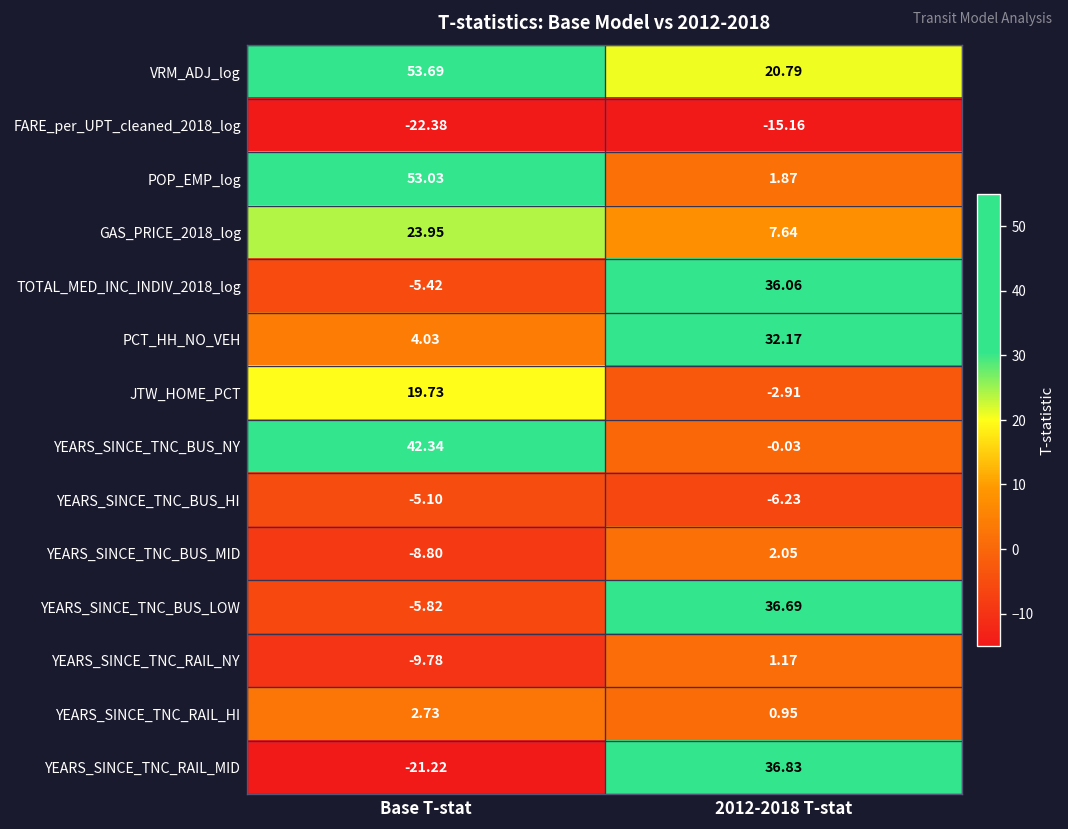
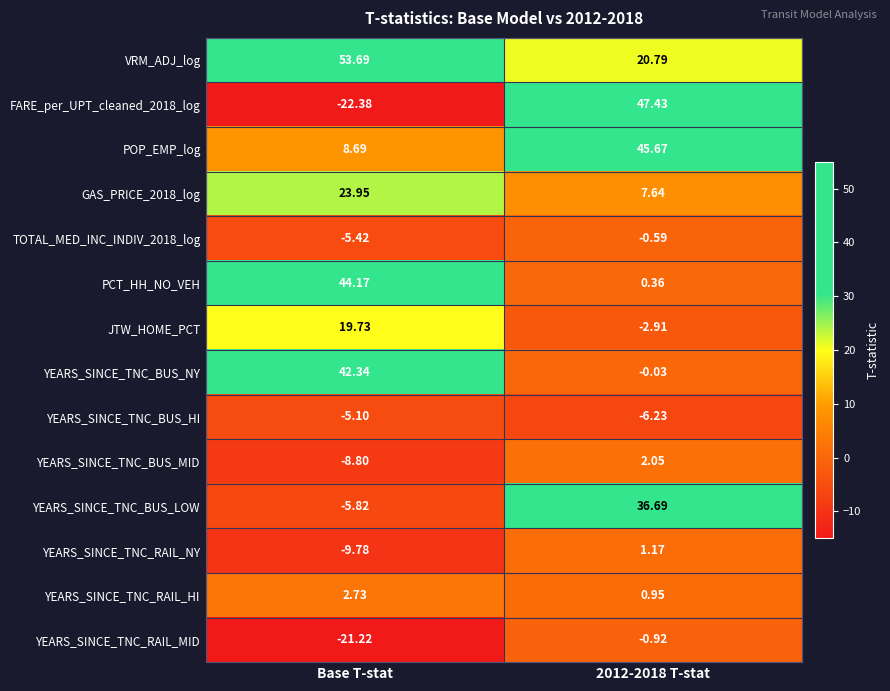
  {
    "VRM_ADJ_log": {
      "Base T-stat": 53.69,
      "2012-2018 T-stat": 20.79
    },
    "FARE_per_UPT_cleaned_2018_log": {
      "Base T-stat": -22.38,
-     "2012-2018 T-stat": -15.16
+     "2012-2018 T-stat": 47.43
    },
    "POP_EMP_log": {
-     "Base T-stat": 53.03,
-     "2012-2018 T-stat": 1.87
+     "Base T-stat": 8.69,
+     "2012-2018 T-stat": 45.67
    },
    "GAS_PRICE_2018_log": {
      "Base T-stat": 23.95,
      "2012-2018 T-stat": 7.64
    },
    "TOTAL_MED_INC_INDIV_2018_log": {
      "Base T-stat": -5.42,
-     "2012-2018 T-stat": 36.06
+     "2012-2018 T-stat": -0.59
    },
    "PCT_HH_NO_VEH": {
-     "Base T-stat": 4.03,
-     "2012-2018 T-stat": 32.17
+     "Base T-stat": 44.17,
+     "2012-2018 T-stat": 0.36
    },
    "JTW_HOME_PCT": {
      "Base T-stat": 19.73,
      "2012-2018 T-stat": -2.91
    },
    "YEARS_SINCE_TNC_BUS_NY": {
      "Base T-stat": 42.34,
      "2012-2018 T-stat": -0.03
    },
    "YEARS_SINCE_TNC_BUS_HI": {
      "Base T-stat": -5.10,
      "2012-2018 T-stat": -6.23
    },
    "YEARS_SINCE_TNC_BUS_MID": {
      "Base T-stat": -8.80,
      "2012-2018 T-stat": 2.05
    },
    "YEARS_SINCE_TNC_BUS_LOW": {
      "Base T-stat": -5.82,
      "2012-2018 T-stat": 36.69
    },
    "YEARS_SINCE_TNC_RAIL_NY": {
      "Base T-stat": -9.78,
      "2012-2018 T-stat": 1.17
    },
    "YEARS_SINCE_TNC_RAIL_HI": {
      "Base T-stat": 2.73,
      "2012-2018 T-stat": 0.95
    },
    "YEARS_SINCE_TNC_RAIL_MID": {
      "Base T-stat": -21.22,
-     "2012-2018 T-stat": 36.83
+     "2012-2018 T-stat": -0.92
    }
  }
